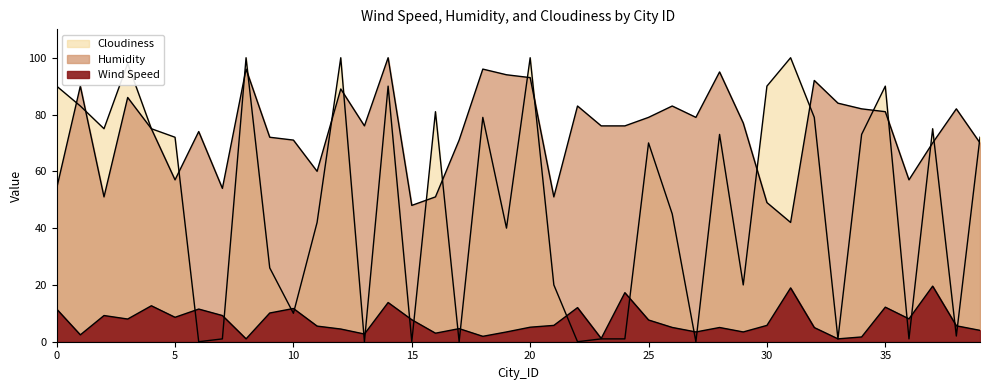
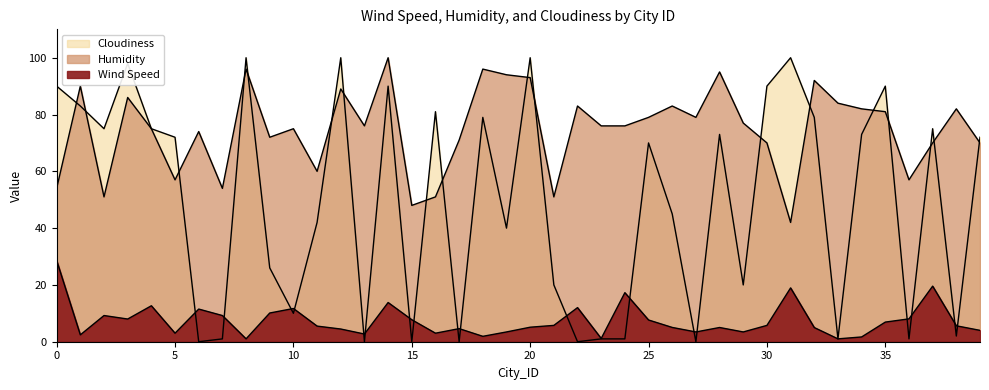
  {
    "Cloudiness": {
      "0": 90,
      "5": 72,
      "10": 10,
      "15": 0,
      "20": 100,
      "25": 70,
      "30": 90,
      "35": 90
    },
    "Humidity": {
      "0": 54,
      "5": 57,
-     "10": 71,
+     "10": 75,
      "15": 48,
      "20": 93,
      "25": 79,
-     "30": 49,
+     "30": 70,
      "35": 81
    },
    "Wind Speed": {
-     "0": 12,
-     "5": 9,
+     "0": 29,
+     "5": 3,
      "10": 12,
      "15": 8,
      "20": 5,
      "25": 8,
      "30": 6,
-     "35": 12
+     "35": 7
    }
  }
